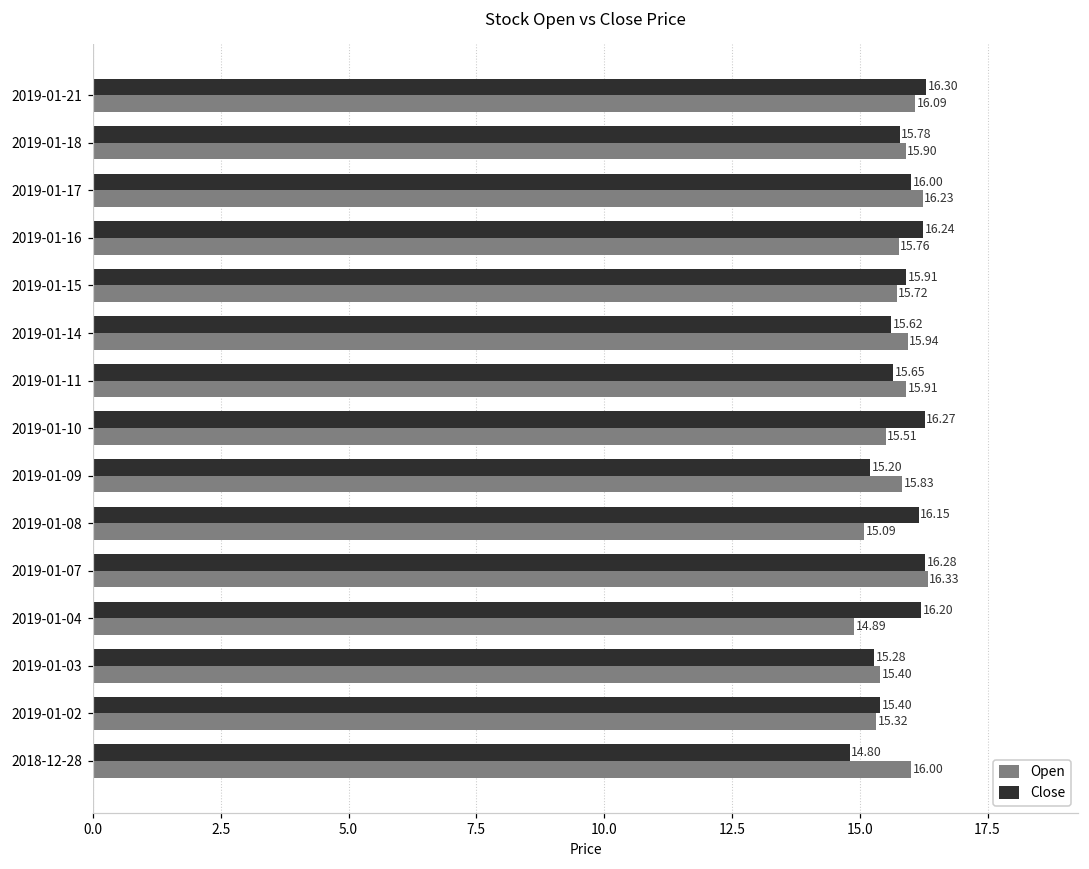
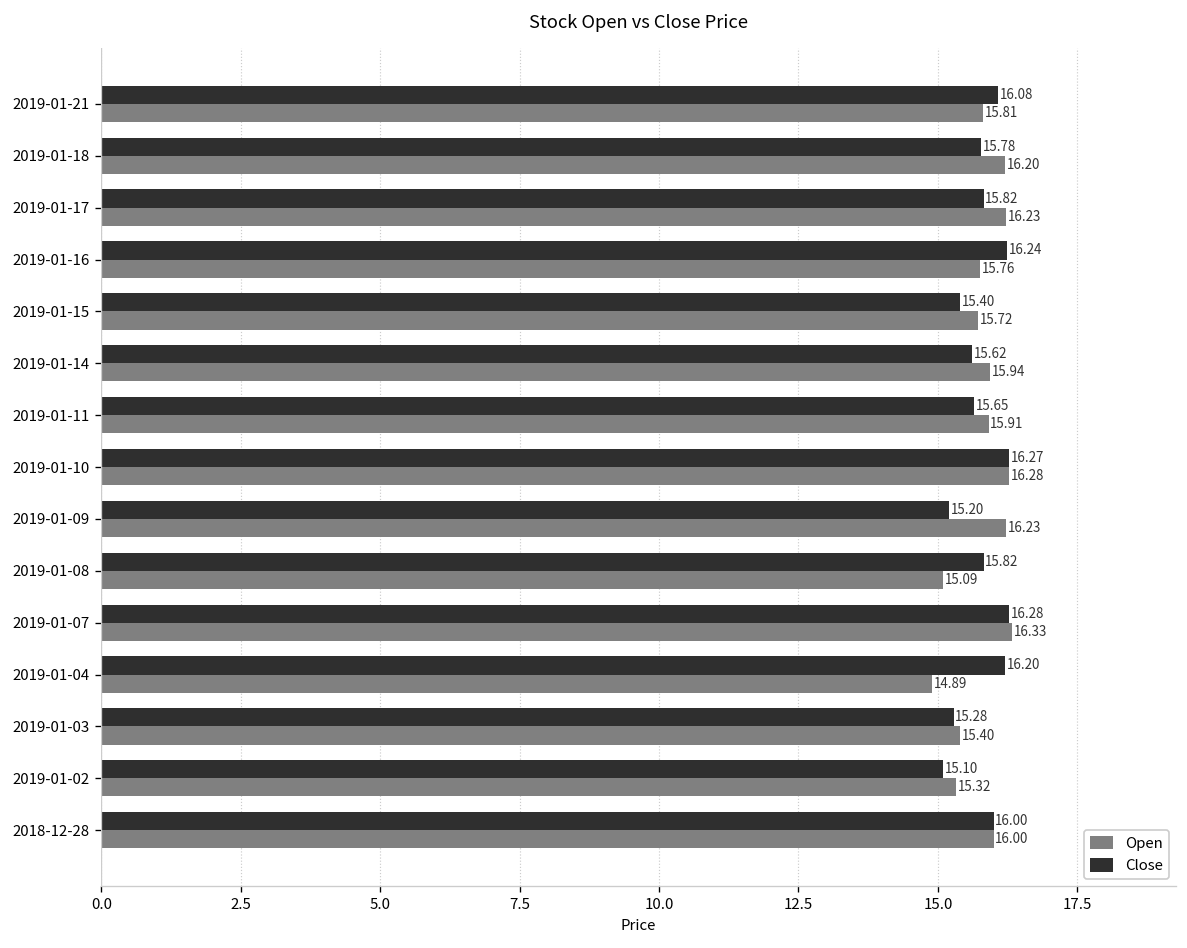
  {
    "Open": {
-     "2019-01-21": 16.09,
-     "2019-01-18": 15.90,
+     "2019-01-21": 15.81,
+     "2019-01-18": 16.20,
      "2019-01-17": 16.23,
      "2019-01-16": 15.76,
      "2019-01-15": 15.72,
      "2019-01-14": 15.94,
      "2019-01-11": 15.91,
-     "2019-01-10": 15.51,
-     "2019-01-09": 15.83,
+     "2019-01-10": 16.28,
+     "2019-01-09": 16.23,
      "2019-01-08": 15.09,
      "2019-01-07": 16.33,
      "2019-01-04": 14.89,
      "2019-01-03": 15.40,
      "2019-01-02": 15.32,
      "2018-12-28": 16.00
    },
    "Close": {
-     "2019-01-21": 16.30,
+     "2019-01-21": 16.08,
      "2019-01-18": 15.78,
-     "2019-01-17": 16.00,
+     "2019-01-17": 15.82,
      "2019-01-16": 16.24,
-     "2019-01-15": 15.91,
+     "2019-01-15": 15.40,
      "2019-01-14": 15.62,
      "2019-01-11": 15.65,
      "2019-01-10": 16.27,
      "2019-01-09": 15.20,
-     "2019-01-08": 16.15,
+     "2019-01-08": 15.82,
      "2019-01-07": 16.28,
      "2019-01-04": 16.20,
      "2019-01-03": 15.28,
-     "2019-01-02": 15.40,
-     "2018-12-28": 14.80
+     "2019-01-02": 15.10,
+     "2018-12-28": 16.00
    }
  }
